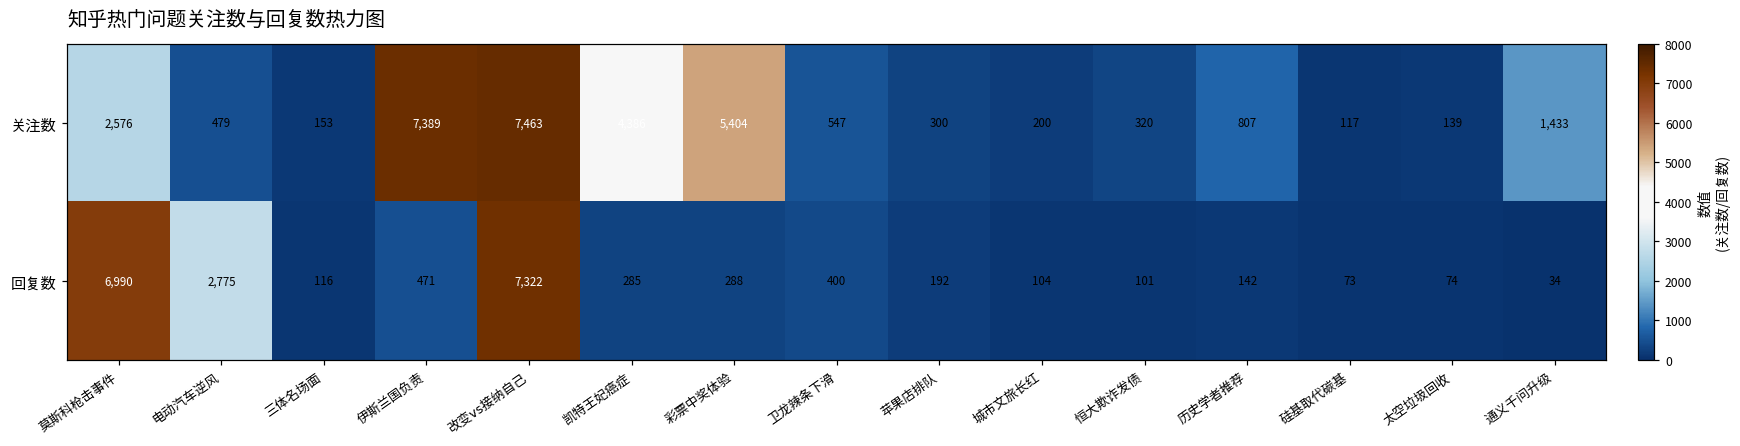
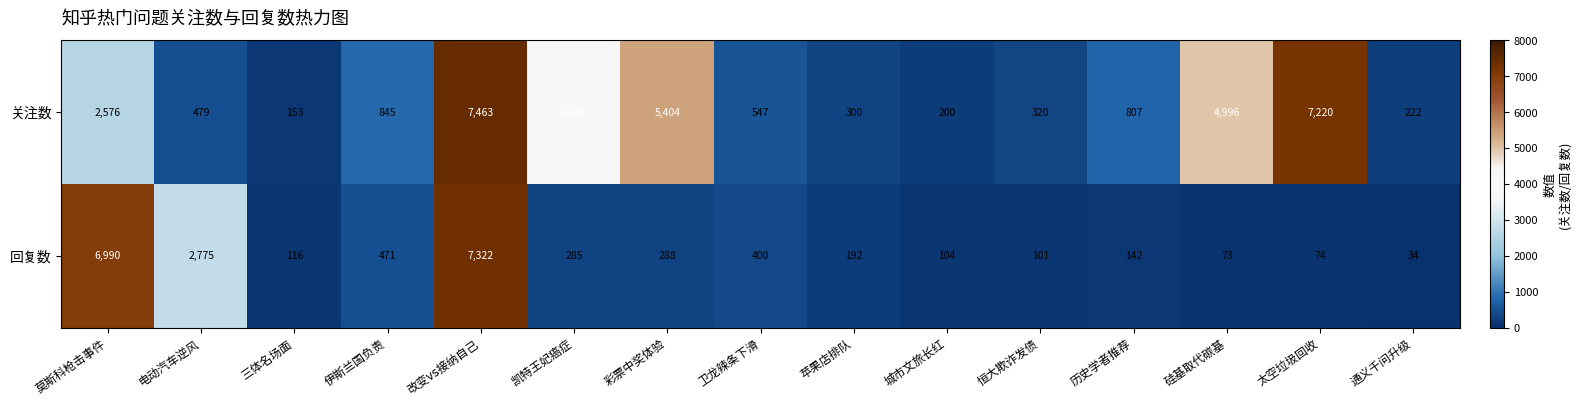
  {
    "关注数": {
      "莫斯科枪击事件": "2,576",
      "电动汽车逆风": "479",
      "三体名场面": "153",
-     "伊斯兰国负责": "7,389",
+     "伊斯兰国负责": "845",
      "改变vs接纳自己": "7,463",
      "彩票中奖体验": "5,404",
      "卫龙辣条下滑": "547",
      "苹果店排队": "300",
      "城市文旅长红": "200",
      "恒大欺诈发债": "320",
      "历史学者推荐": "807",
-     "硅基取代碳基": "117",
-     "太空垃圾回收": "139",
-     "通义千问升级": "1,433"
+     "硅基取代碳基": "4,996",
+     "太空垃圾回收": "7,220",
+     "通义千问升级": "222"
    },
    "回复数": {
      "莫斯科枪击事件": "6,990",
      "电动汽车逆风": "2,775",
      "三体名场面": "116",
      "伊斯兰国负责": "471",
      "改变vs接纳自己": "7,322",
      "凯特王妃癌症": "285",
      "彩票中奖体验": "288",
      "卫龙辣条下滑": "400",
      "苹果店排队": "192",
      "城市文旅长红": "104",
      "恒大欺诈发债": "101",
      "历史学者推荐": "142",
      "硅基取代碳基": "73",
      "太空垃圾回收": "74",
      "通义千问升级": "34"
    }
  }
